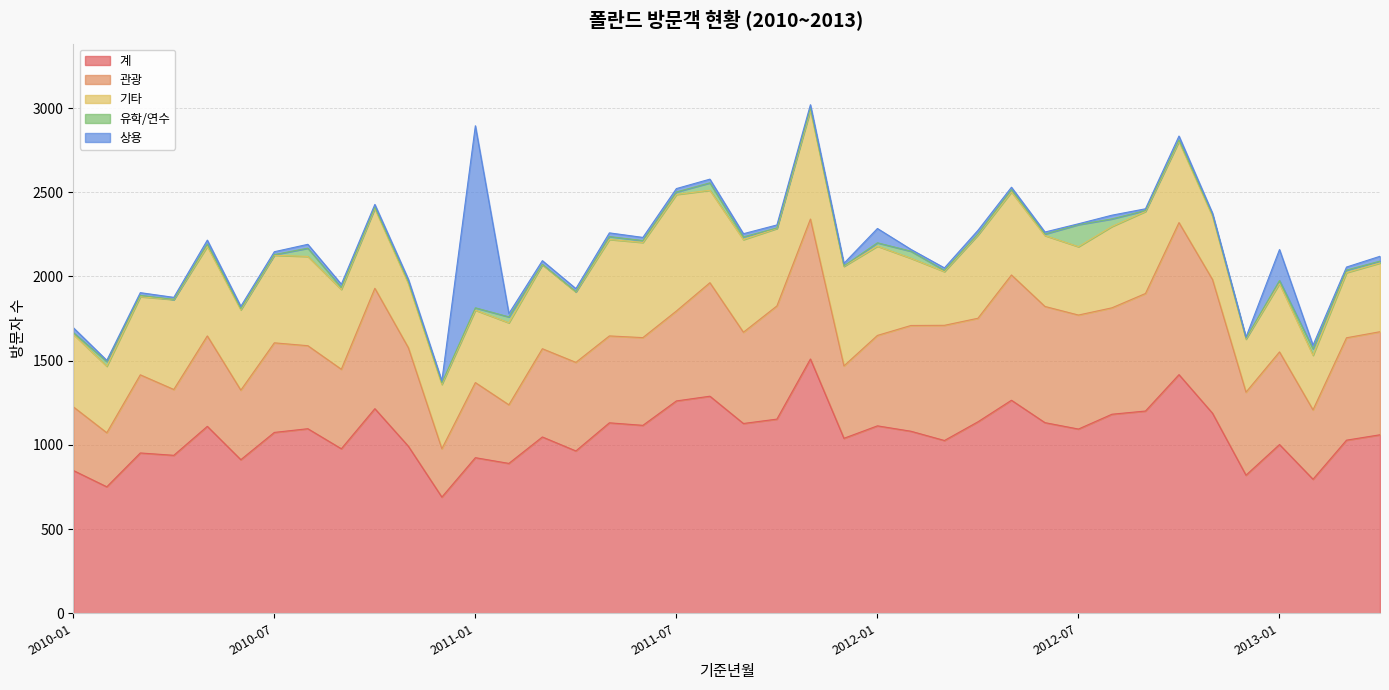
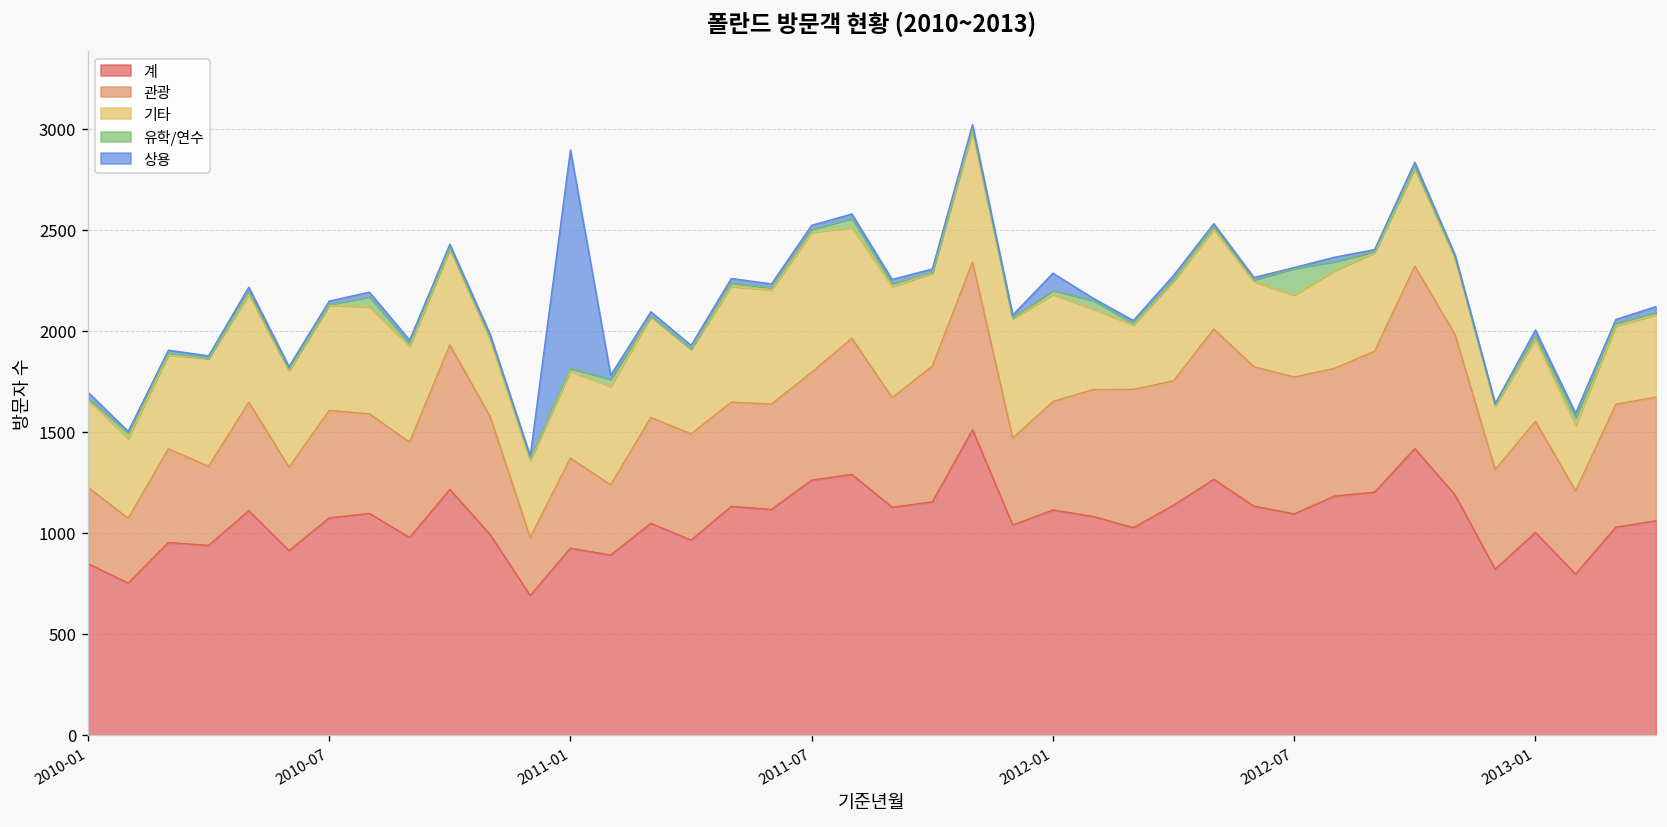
  {
    "유학/연수": {
      "2011-07": 20,
      "2012-01": 20,
      "2013-01": 20
    },
    "상용": {
      "2010-01": 30,
      "2010-07": 20,
      "2011-01": 1080,
      "2011-07": 20,
      "2012-01": 90,
-     "2013-01": 180
+     "2013-01": 30
    }
  }
